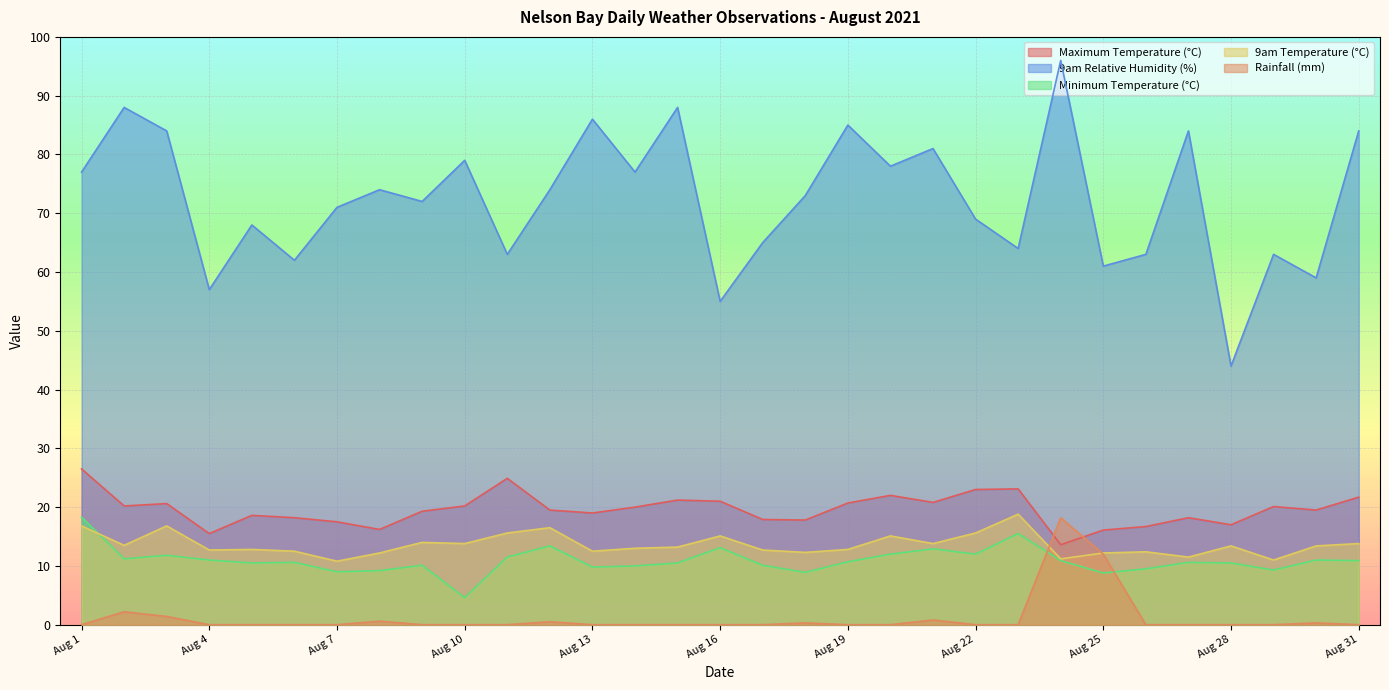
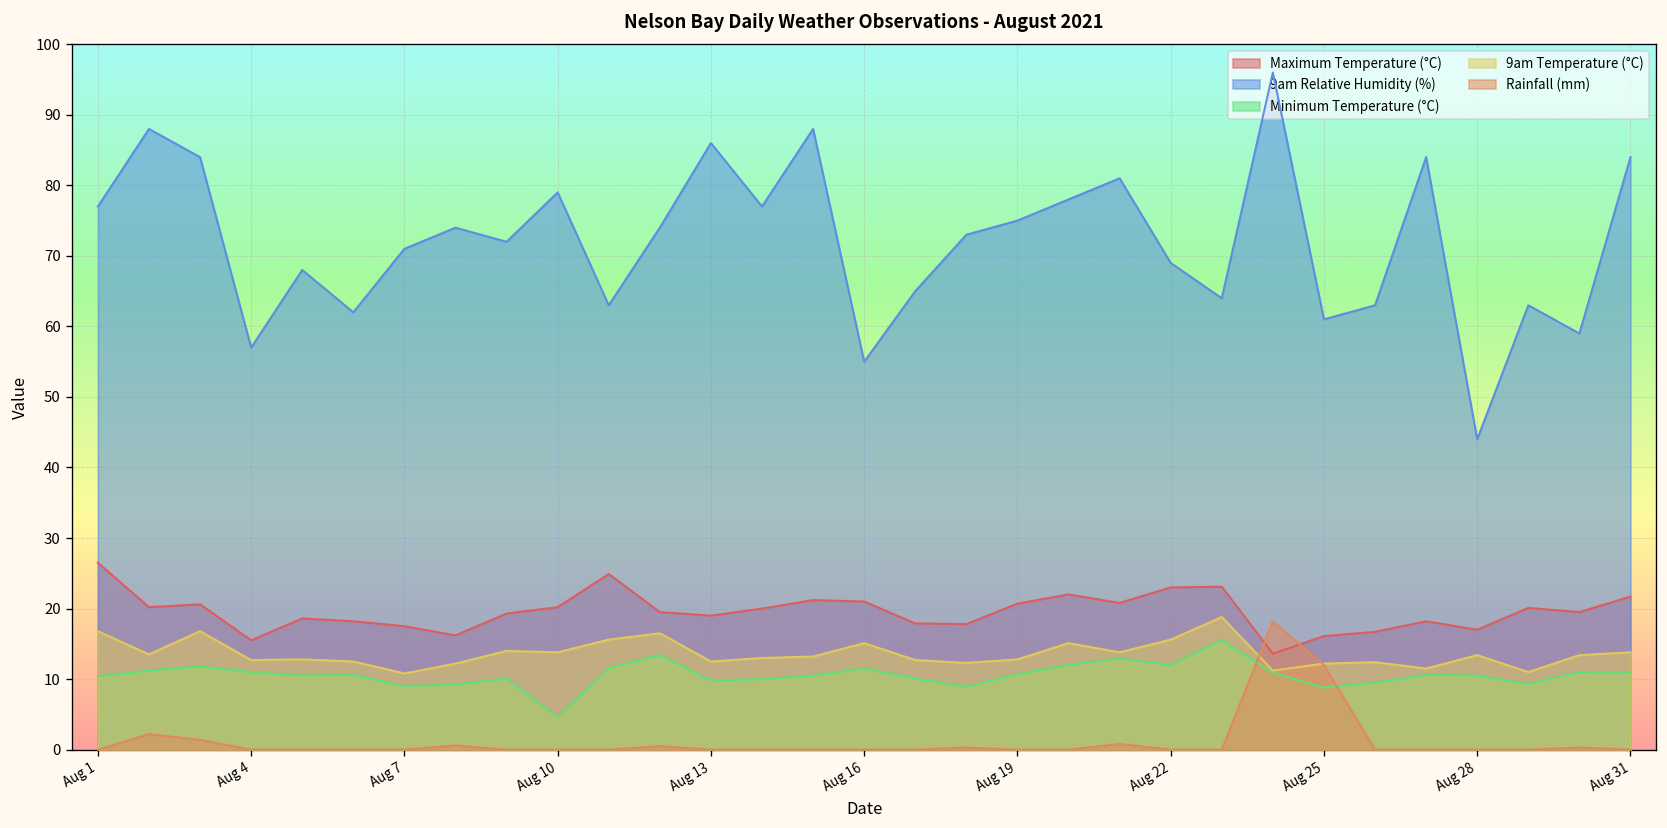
  {
    "9am Relative Humidity (%)": {
      "Aug 1": 77,
      "Aug 4": 57,
      "Aug 7": 71,
      "Aug 10": 79,
      "Aug 13": 86,
      "Aug 16": 55,
-     "Aug 19": 85,
+     "Aug 19": 75,
      "Aug 22": 69,
      "Aug 25": 61,
      "Aug 28": 44,
      "Aug 31": 84
    },
    "Minimum Temperature (°C)": {
-     "Aug 1": 18,
+     "Aug 1": 10,
      "Aug 4": 11,
      "Aug 7": 9,
      "Aug 10": 5,
      "Aug 13": 10,
-     "Aug 16": 13,
+     "Aug 16": 12,
      "Aug 19": 11,
      "Aug 22": 12,
      "Aug 25": 9,
      "Aug 28": 11,
      "Aug 31": 11
    }
  }
